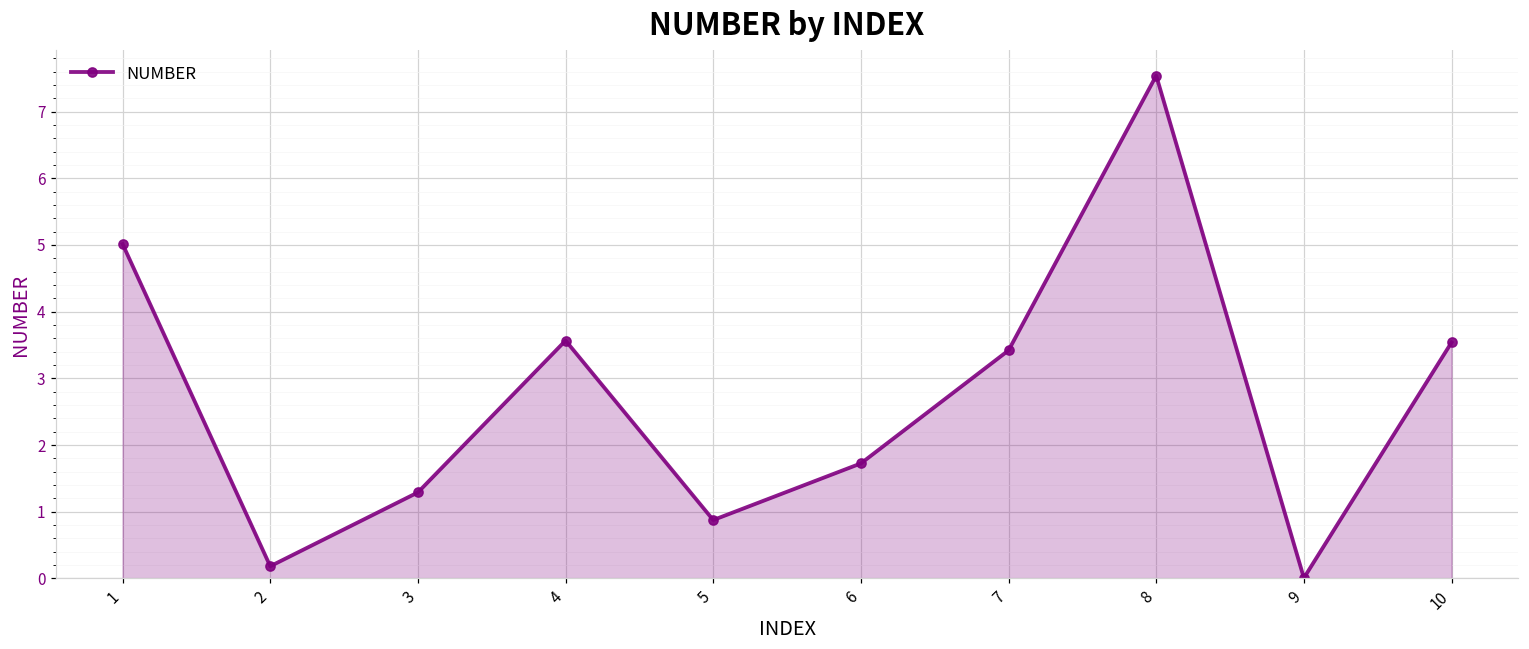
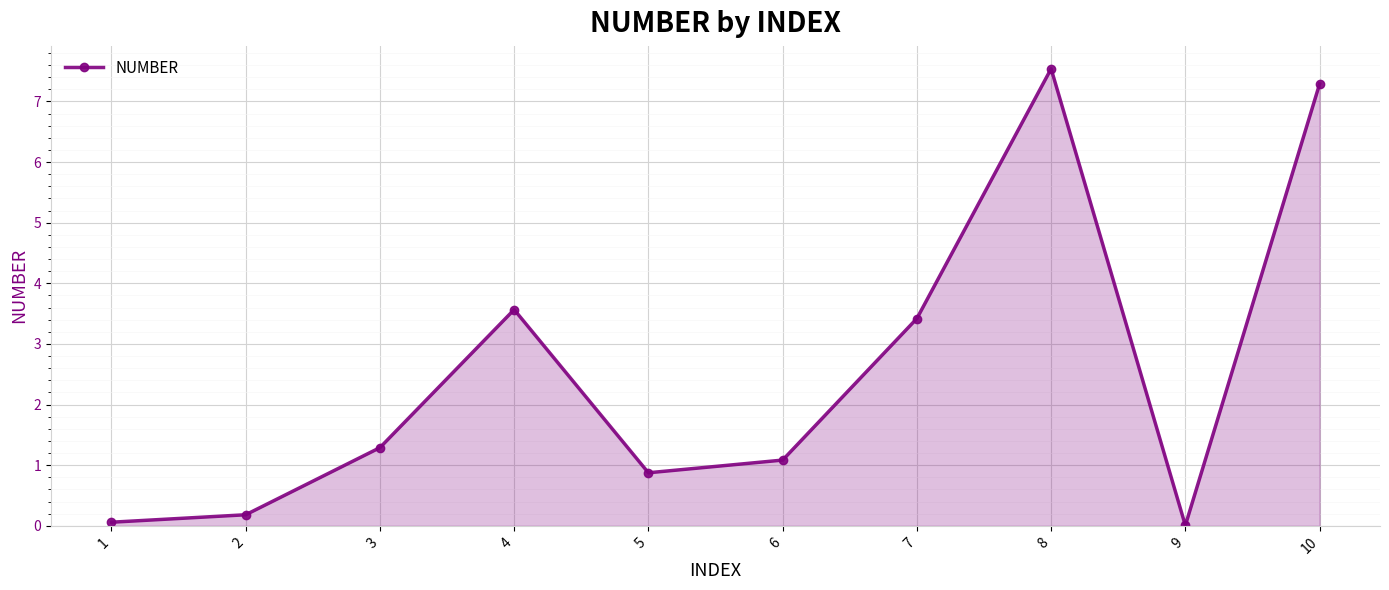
  {
-   "1": 5.0,
+   "1": 0.1,
    "2": 0.2,
    "3": 1.3,
    "4": 3.6,
    "5": 0.9,
-   "6": 1.7,
+   "6": 1.1,
    "7": 3.4,
    "8": 7.5,
    "9": 0.0,
-   "10": 3.5
+   "10": 7.3
  }
